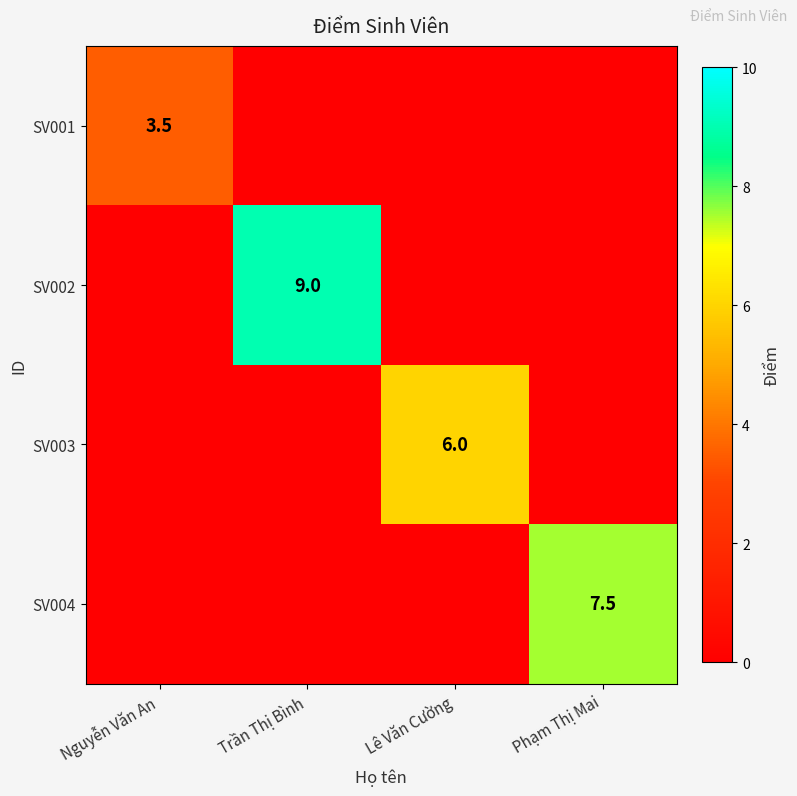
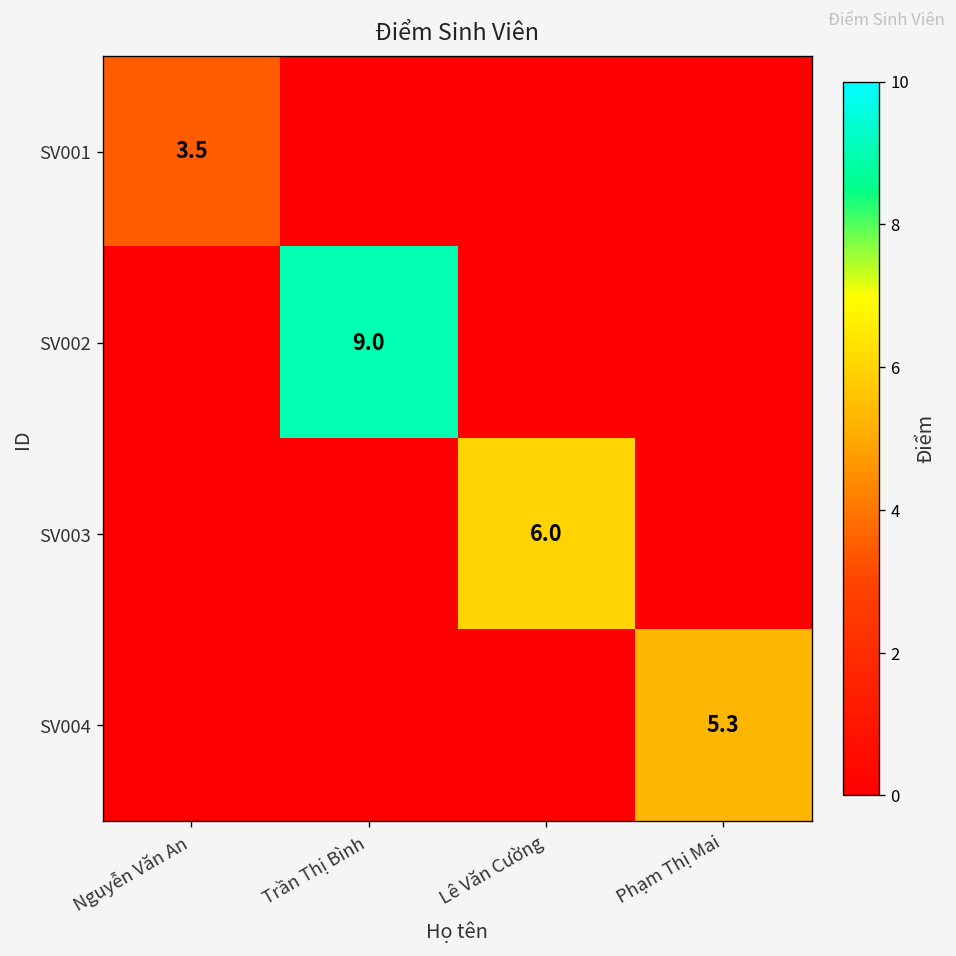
  {
    "SV001": {
      "Nguyễn Văn An": 3.5
    },
    "SV002": {
      "Trần Thị Bình": 9.0
    },
    "SV003": {
      "Lê Văn Cường": 6.0
    },
    "SV004": {
-     "Phạm Thị Mai": 7.5
+     "Phạm Thị Mai": 5.3
    }
  }
